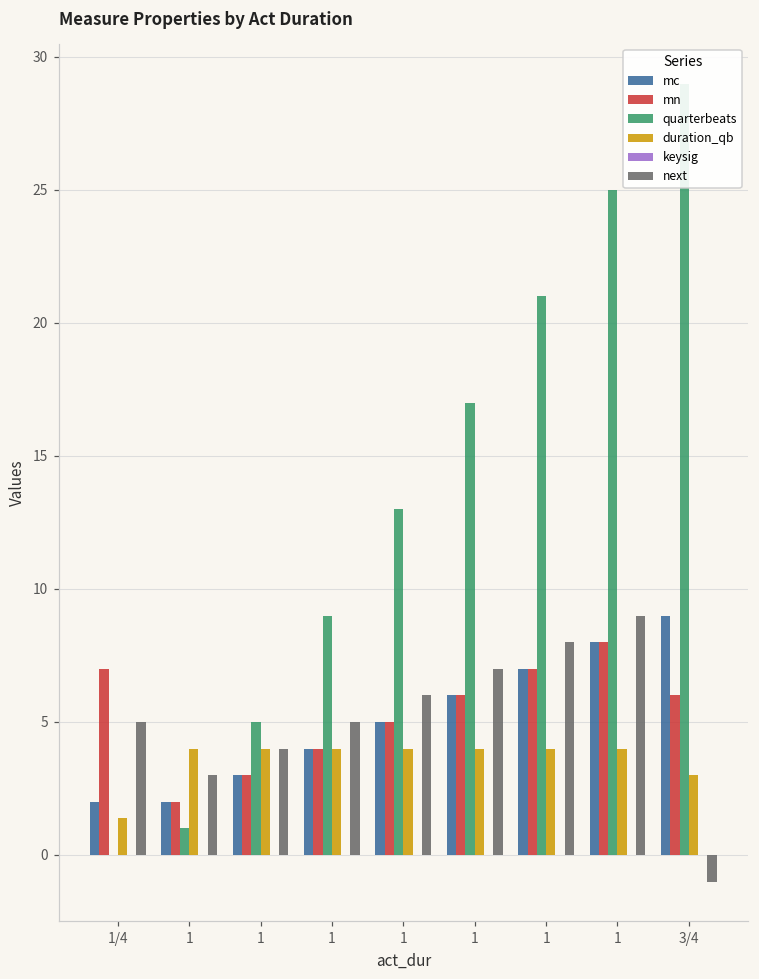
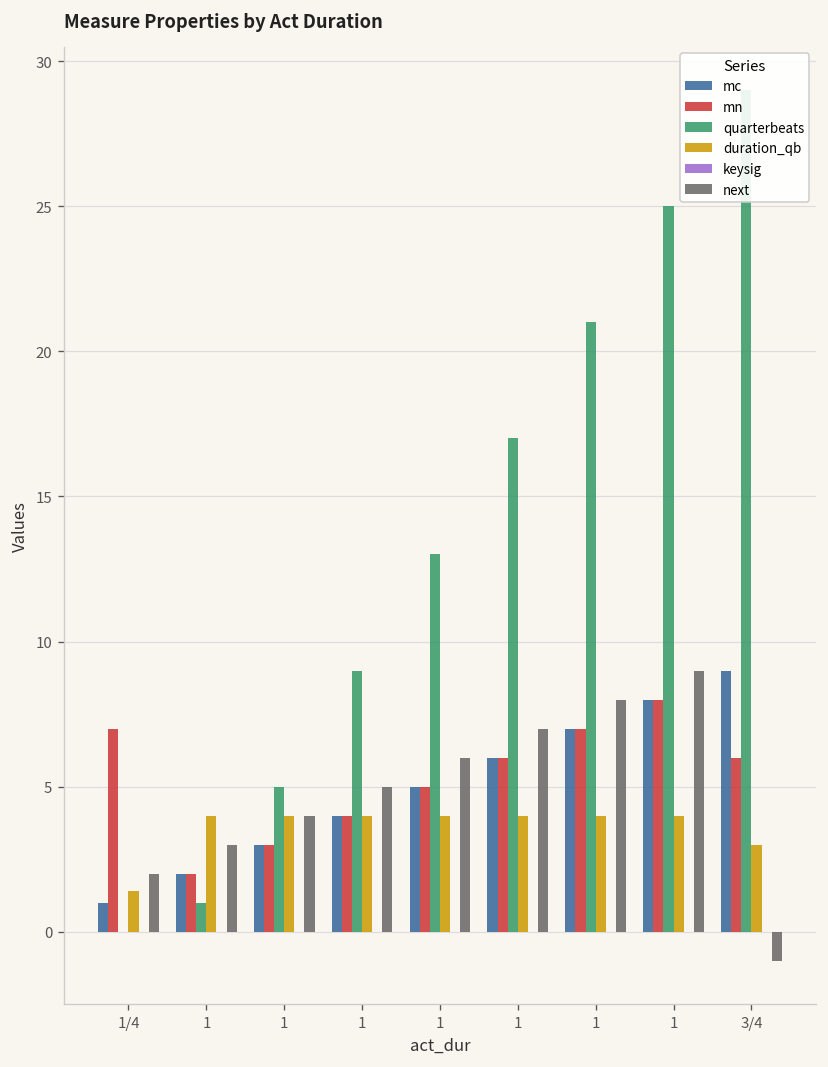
  {
    "mc": {
-     "1/4": 2,
+     "1/4": 1,
      "3/4": 9
    },
    "mn": {
      "1/4": 7,
      "3/4": 6
    },
    "quarterbeats": {
      "1/4": 0
    },
    "duration_qb": {
      "1/4": 1.4,
      "3/4": 3
    },
    "keysig": {
      "1/4": 0,
      "3/4": 0
    },
    "next": {
-     "1/4": 5,
+     "1/4": 2,
      "3/4": -1
    }
  }
